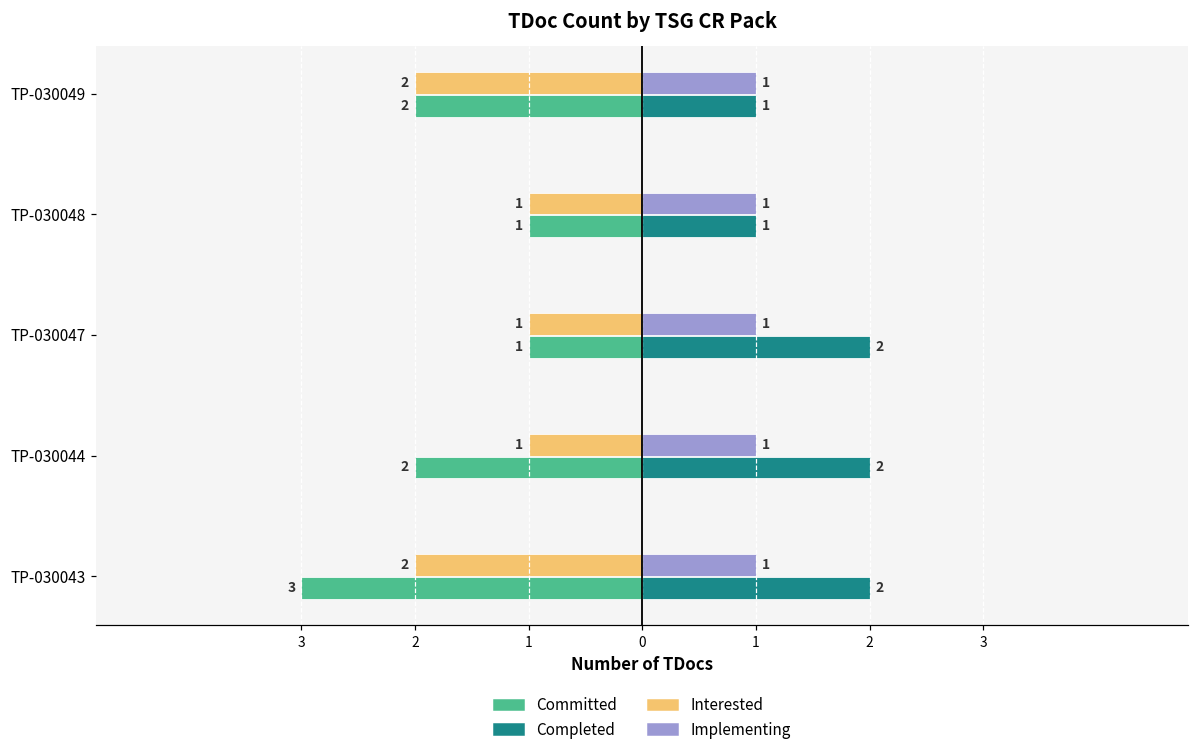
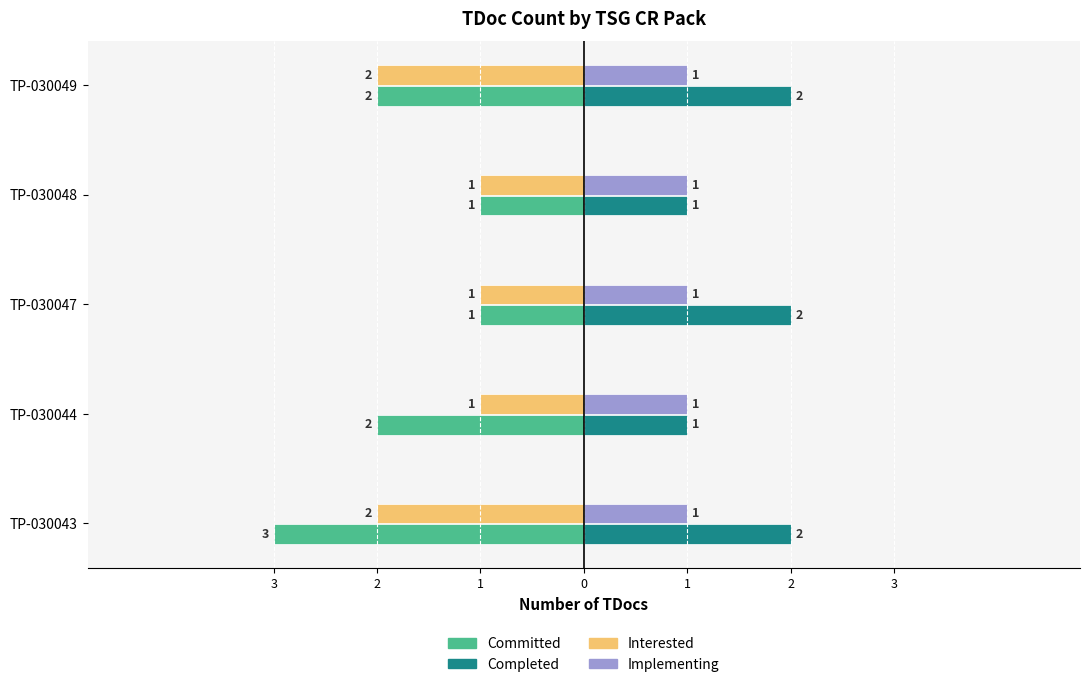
  {
    "Completed": {
-     "TP-030049": 1,
+     "TP-030049": 2,
      "TP-030048": 1,
      "TP-030047": 2,
-     "TP-030044": 2,
+     "TP-030044": 1,
      "TP-030043": 2
    },
    "Implementing": {
      "TP-030049": 1,
      "TP-030048": 1,
      "TP-030047": 1,
      "TP-030044": 1,
      "TP-030043": 1
    }
  }
